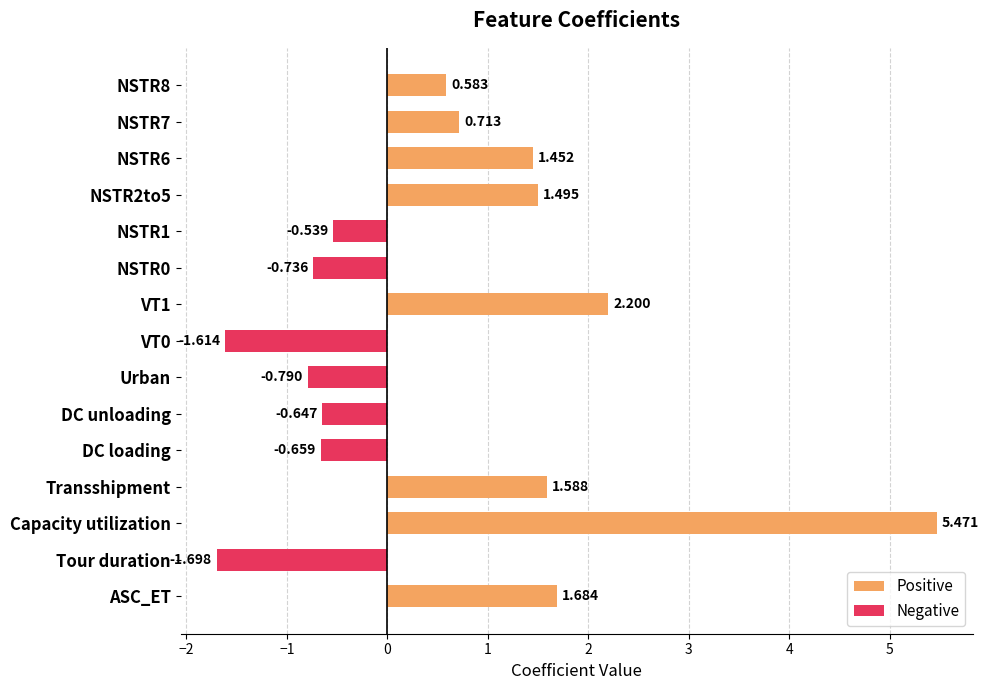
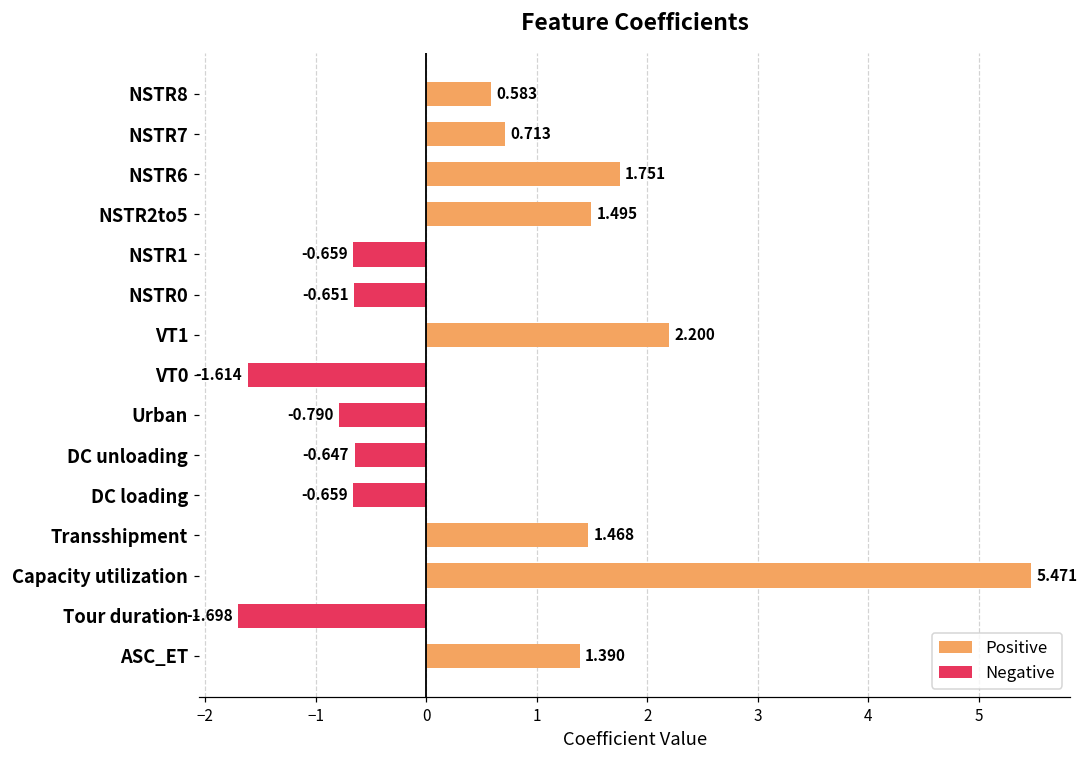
  {
    "Positive": {
      "NSTR8": 0.583,
      "NSTR7": 0.713,
-     "NSTR6": 1.452,
+     "NSTR6": 1.751,
      "NSTR2to5": 1.495,
      "VT1": 2.200,
-     "Transshipment": 1.588,
+     "Transshipment": 1.468,
      "Capacity utilization": 5.471,
-     "ASC_ET": 1.684
+     "ASC_ET": 1.390
    },
    "Negative": {
-     "NSTR1": -0.539,
-     "NSTR0": -0.736,
+     "NSTR1": -0.659,
+     "NSTR0": -0.651,
      "VT0": -1.614,
      "Urban": -0.790,
      "DC unloading": -0.647,
      "DC loading": -0.659,
      "Tour duration": -1.698
    }
  }
